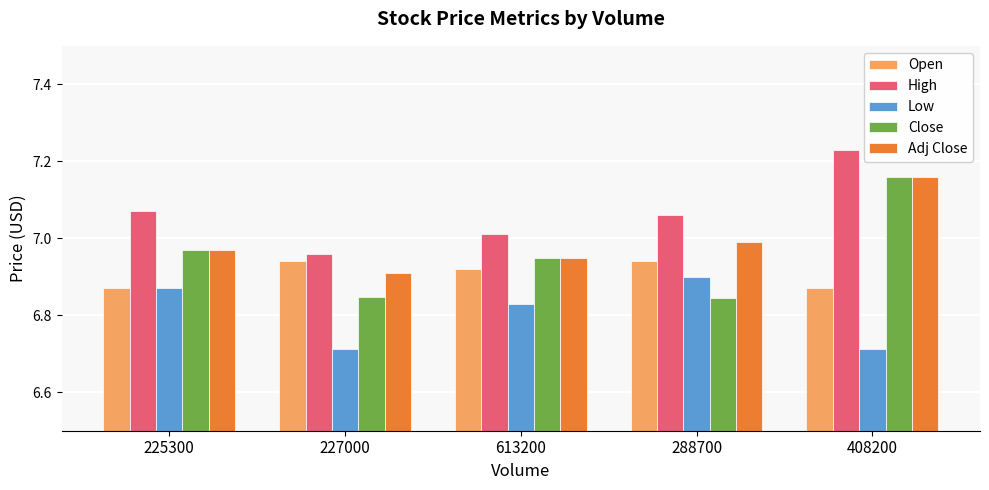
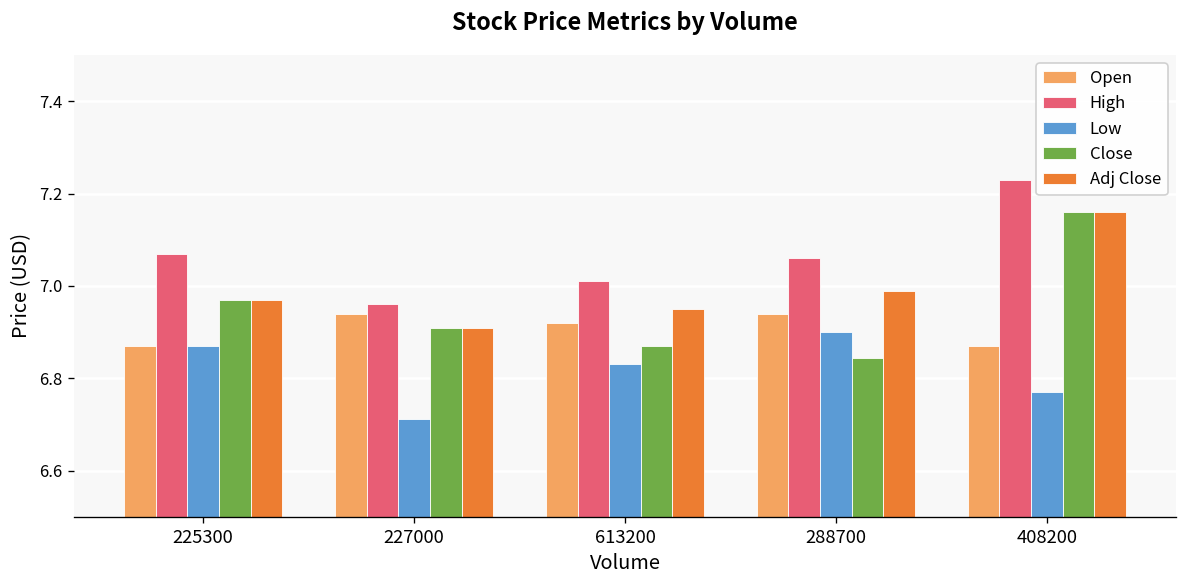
  {
    "Open": {
      "225300": 6.87,
      "227000": 6.94,
      "613200": 6.92,
      "288700": 6.94,
      "408200": 6.87
    },
    "High": {
      "225300": 7.07,
      "227000": 6.96,
      "613200": 7.01,
      "288700": 7.06,
      "408200": 7.23
    },
    "Low": {
      "225300": 6.87,
      "227000": 6.71,
      "613200": 6.83,
      "288700": 6.90,
-     "408200": 6.71
+     "408200": 6.77
    },
    "Close": {
      "225300": 6.97,
-     "227000": 6.85,
-     "613200": 6.95,
+     "227000": 6.91,
+     "613200": 6.87,
      "288700": 6.84,
      "408200": 7.16
    },
    "Adj Close": {
      "225300": 6.97,
      "227000": 6.91,
      "613200": 6.95,
      "288700": 6.99,
      "408200": 7.16
    }
  }
